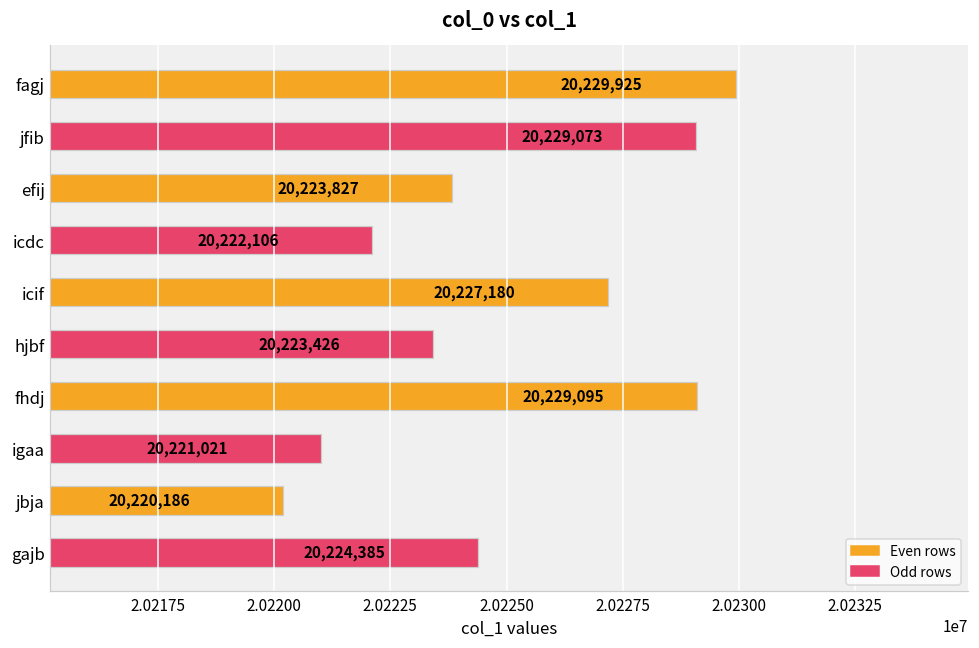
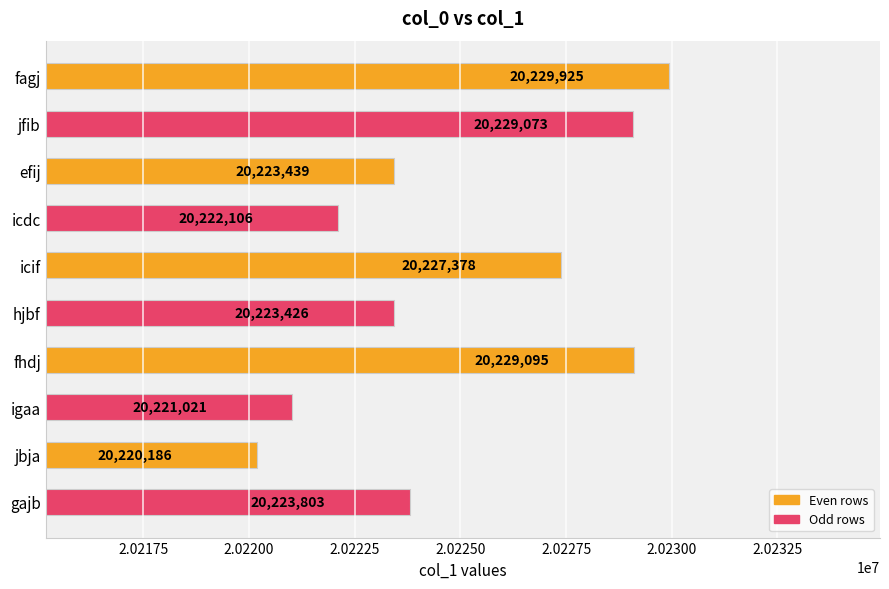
  {
    "fagj": "20,229,925",
    "jfib": "20,229,073",
-   "efij": "20,223,827",
+   "efij": "20,223,439",
    "icdc": "20,222,106",
-   "icif": "20,227,180",
+   "icif": "20,227,378",
    "hjbf": "20,223,426",
    "fhdj": "20,229,095",
    "igaa": "20,221,021",
    "jbja": "20,220,186",
-   "gajb": "20,224,385"
+   "gajb": "20,223,803"
  }
